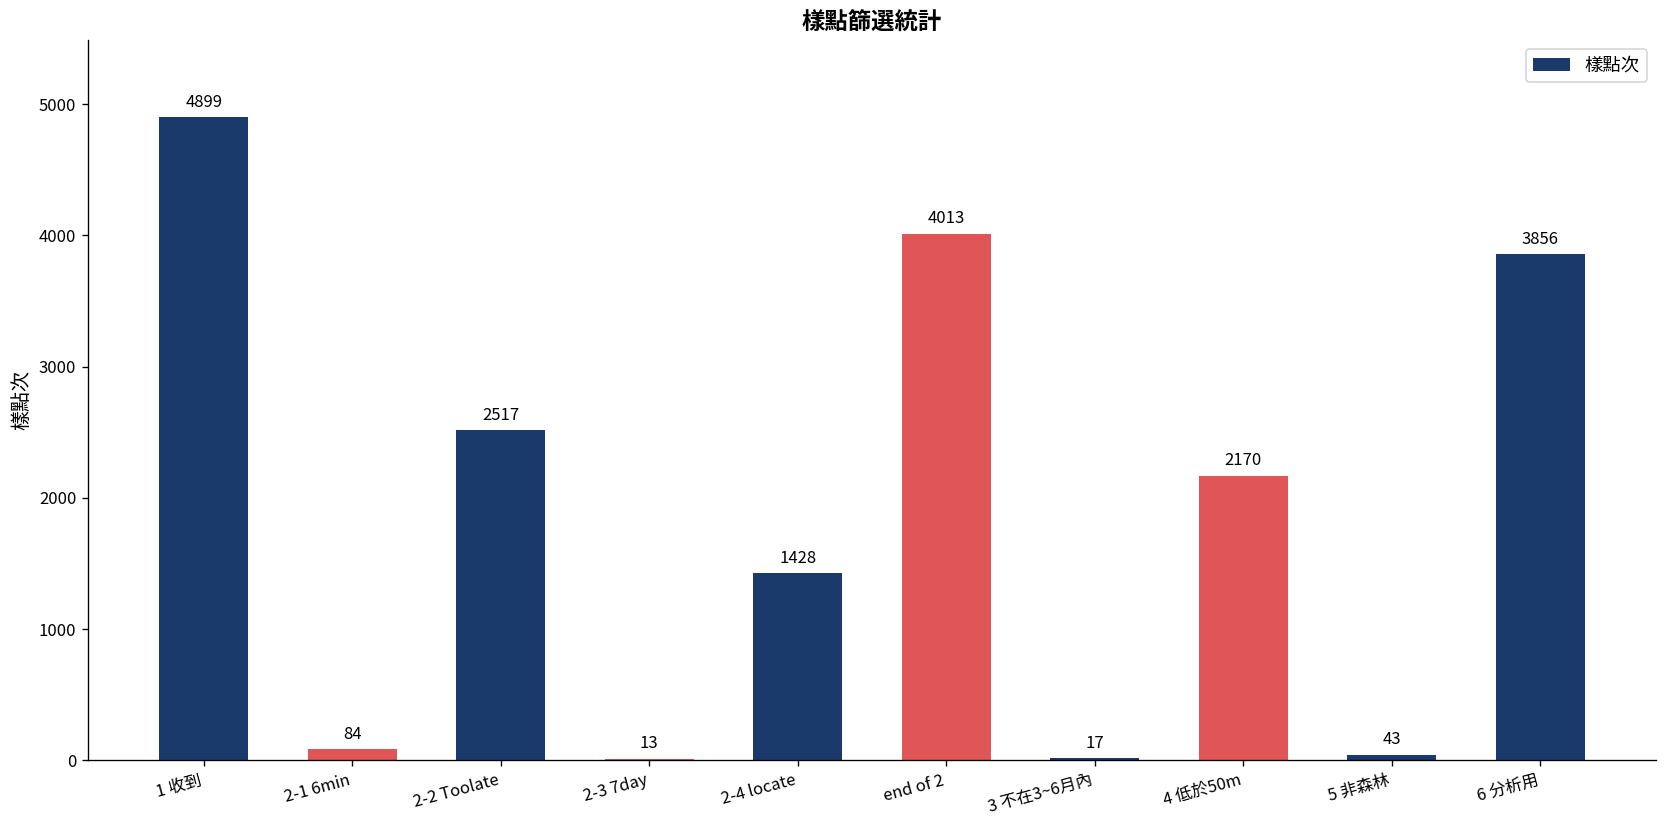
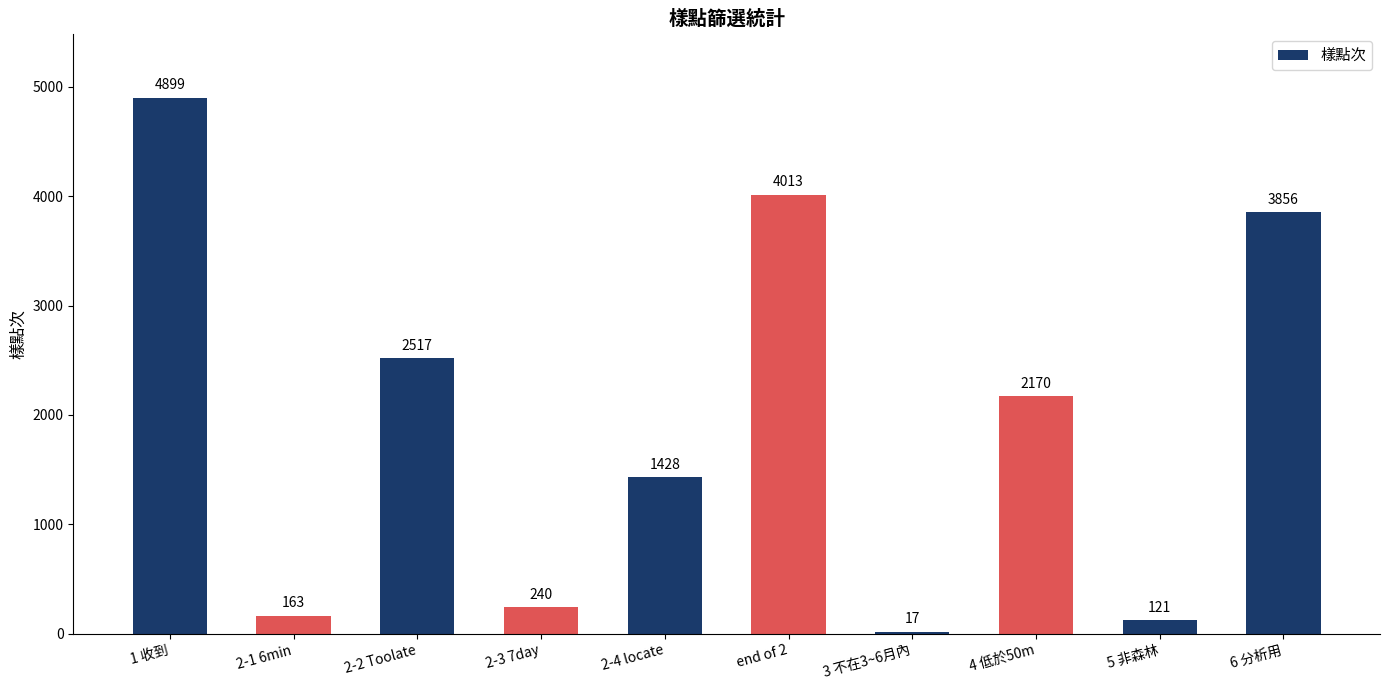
  {
    "1 收到": 4899,
-   "2-1 6min": 84,
+   "2-1 6min": 163,
    "2-2 Toolate": 2517,
-   "2-3 7day": 13,
+   "2-3 7day": 240,
    "2-4 locate": 1428,
    "end of 2": 4013,
    "3 不在3~6月內": 17,
    "4 低於50m": 2170,
-   "5 非森林": 43,
+   "5 非森林": 121,
    "6 分析用": 3856
  }
